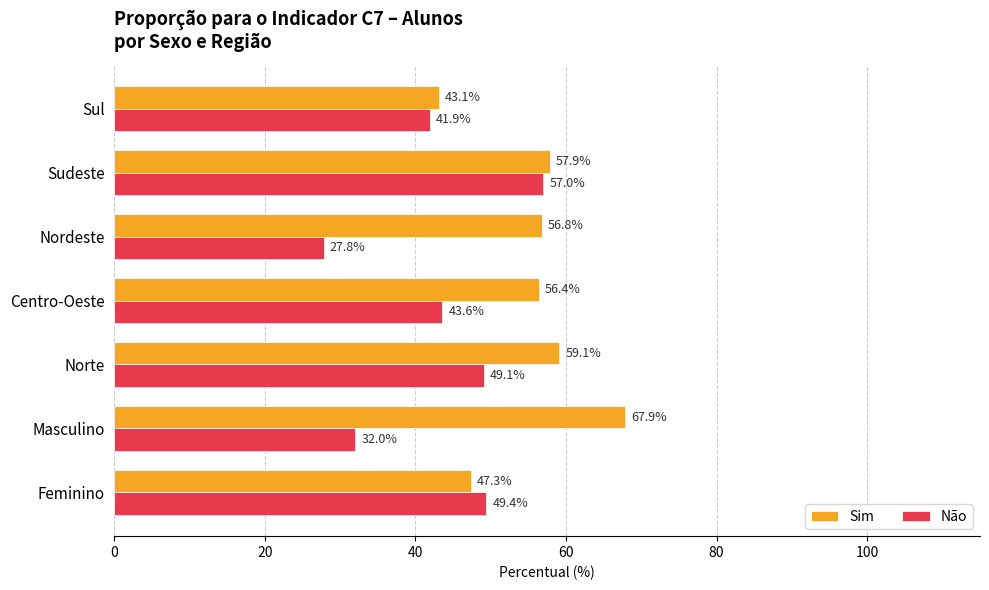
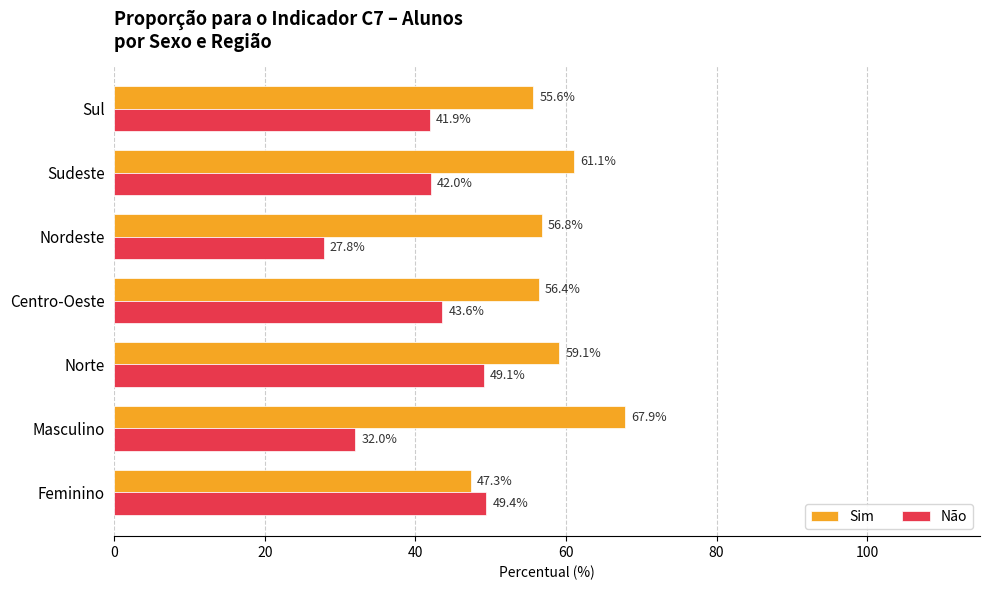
  {
    "Sim": {
-     "Sul": "43.1%",
-     "Sudeste": "57.9%",
+     "Sul": "55.6%",
+     "Sudeste": "61.1%",
      "Nordeste": "56.8%",
      "Centro-Oeste": "56.4%",
      "Norte": "59.1%",
      "Masculino": "67.9%",
      "Feminino": "47.3%"
    },
    "Não": {
      "Sul": "41.9%",
-     "Sudeste": "57.0%",
+     "Sudeste": "42.0%",
      "Nordeste": "27.8%",
      "Centro-Oeste": "43.6%",
      "Norte": "49.1%",
      "Masculino": "32.0%",
      "Feminino": "49.4%"
    }
  }
